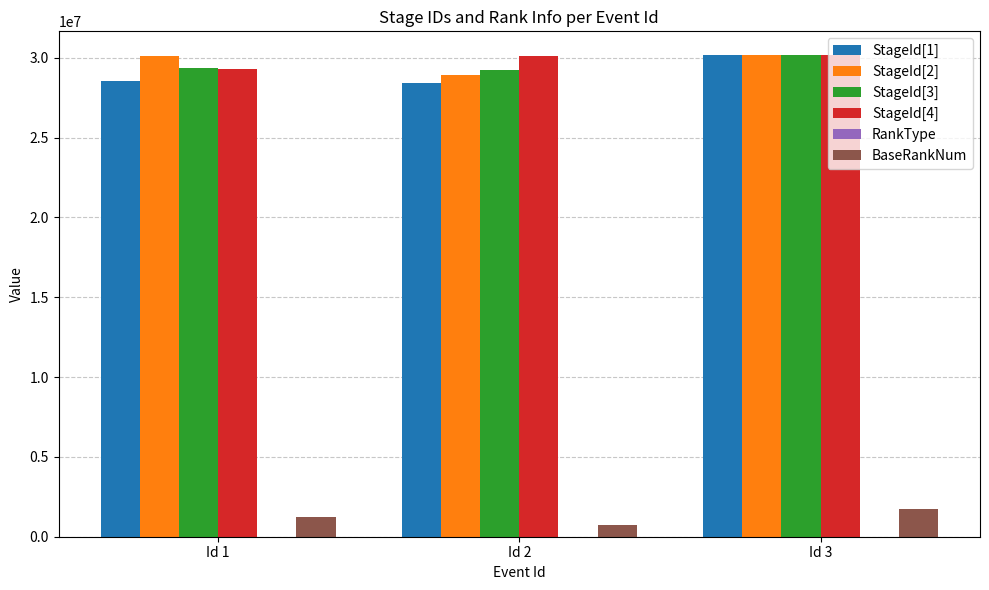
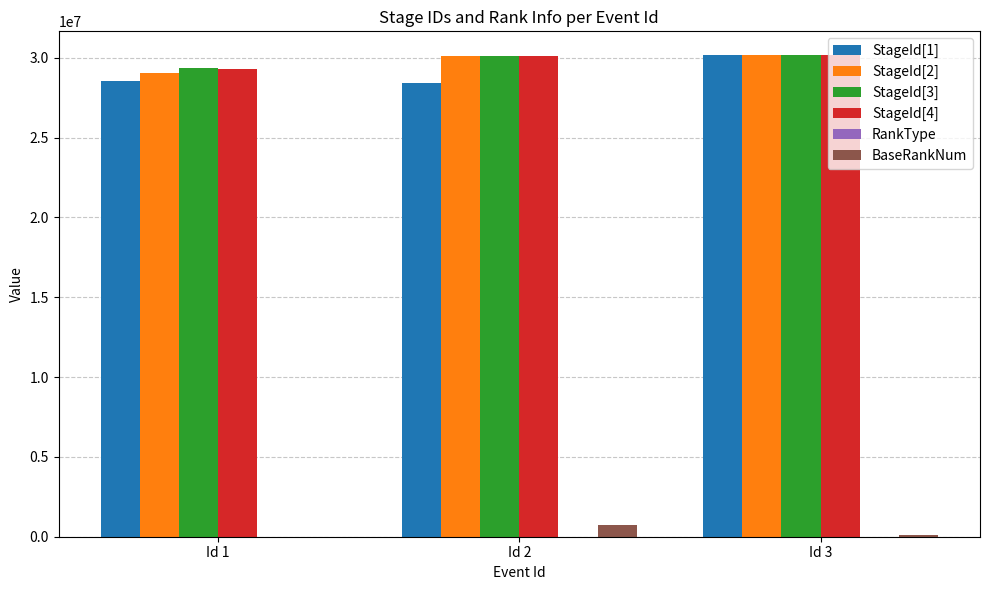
  {
    "StageId[1]": {
      "Id 1": 28600000,
      "Id 2": 28400000,
      "Id 3": 30200000
    },
    "StageId[2]": {
-     "Id 1": 30100000,
-     "Id 2": 28900000,
+     "Id 1": 29100000,
+     "Id 2": 30100000,
      "Id 3": 30200000
    },
    "StageId[3]": {
      "Id 1": 29400000,
-     "Id 2": 29200000,
+     "Id 2": 30100000,
      "Id 3": 30200000
    },
    "StageId[4]": {
      "Id 1": 29300000,
      "Id 2": 30100000
    },
    "RankType": {
      "Id 1": 0,
      "Id 2": 0,
      "Id 3": 0
    },
    "BaseRankNum": {
-     "Id 1": 1200000,
+     "Id 1": 0,
      "Id 2": 700000,
-     "Id 3": 1700000
+     "Id 3": 100000
    }
  }
